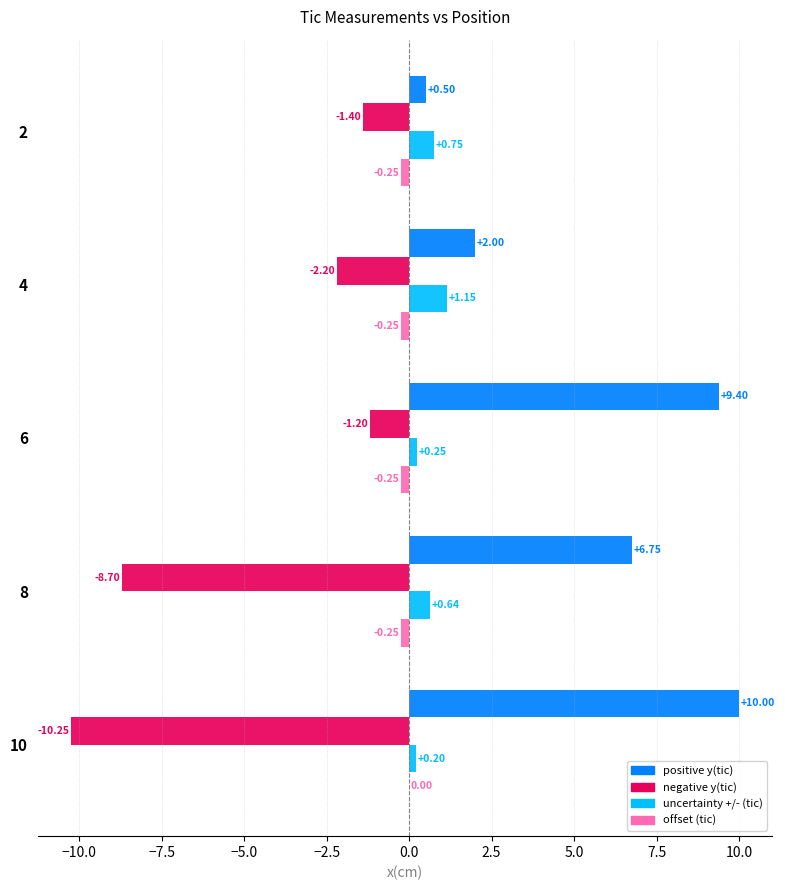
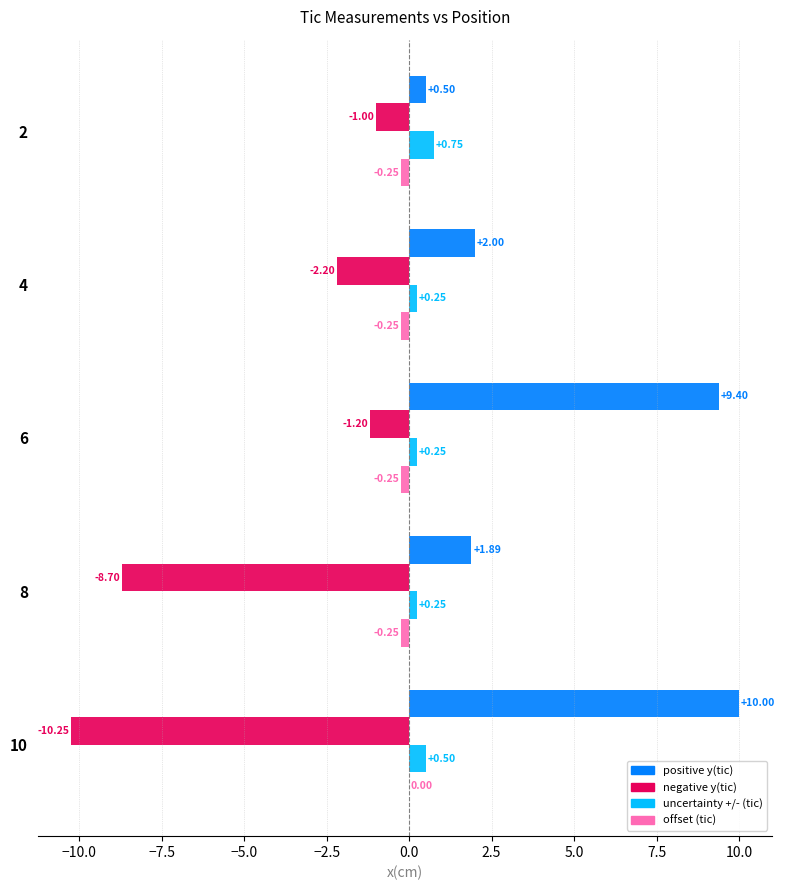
  {
    "positive y(tic)": {
      "2": "+0.50",
      "4": "+2.00",
      "6": "+9.40",
-     "8": "+6.75",
+     "8": "+1.89",
      "10": "+10.00"
    },
    "negative y(tic)": {
-     "2": "-1.40",
+     "2": "-1.00",
      "4": "-2.20",
      "6": "-1.20",
      "8": "-8.70",
      "10": "-10.25"
    },
    "uncertainty +/- (tic)": {
      "2": "+0.75",
-     "4": "+1.15",
+     "4": "+0.25",
      "6": "+0.25",
-     "8": "+0.64",
-     "10": "+0.20"
+     "8": "+0.25",
+     "10": "+0.50"
    },
    "offset (tic)": {
      "2": "-0.25",
      "4": "-0.25",
      "6": "-0.25",
      "8": "-0.25",
      "10": "0.00"
    }
  }
